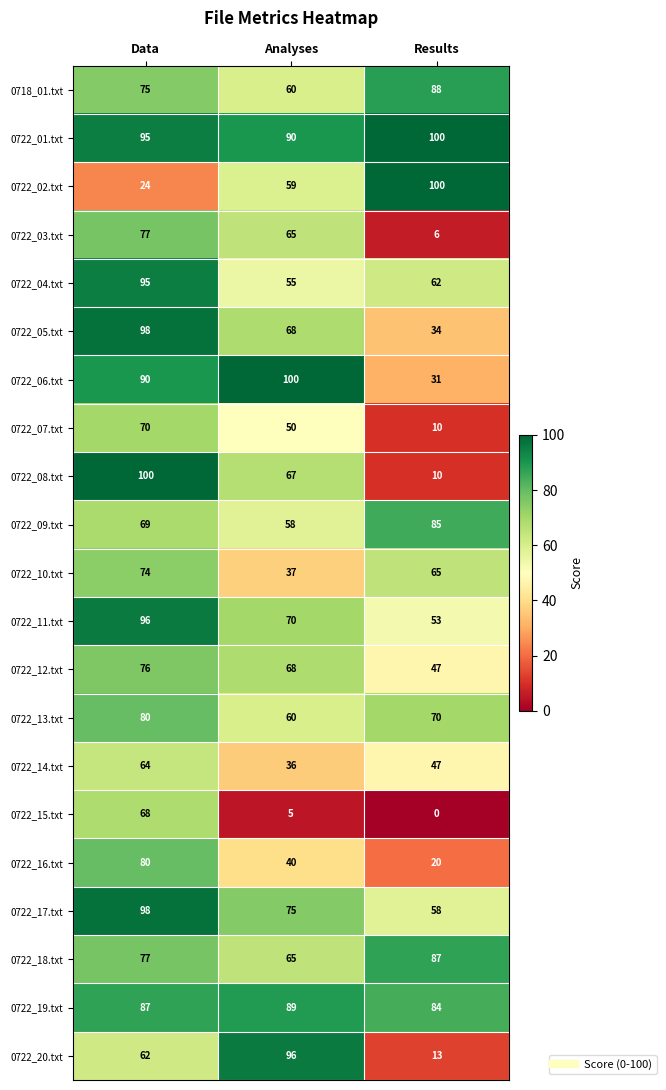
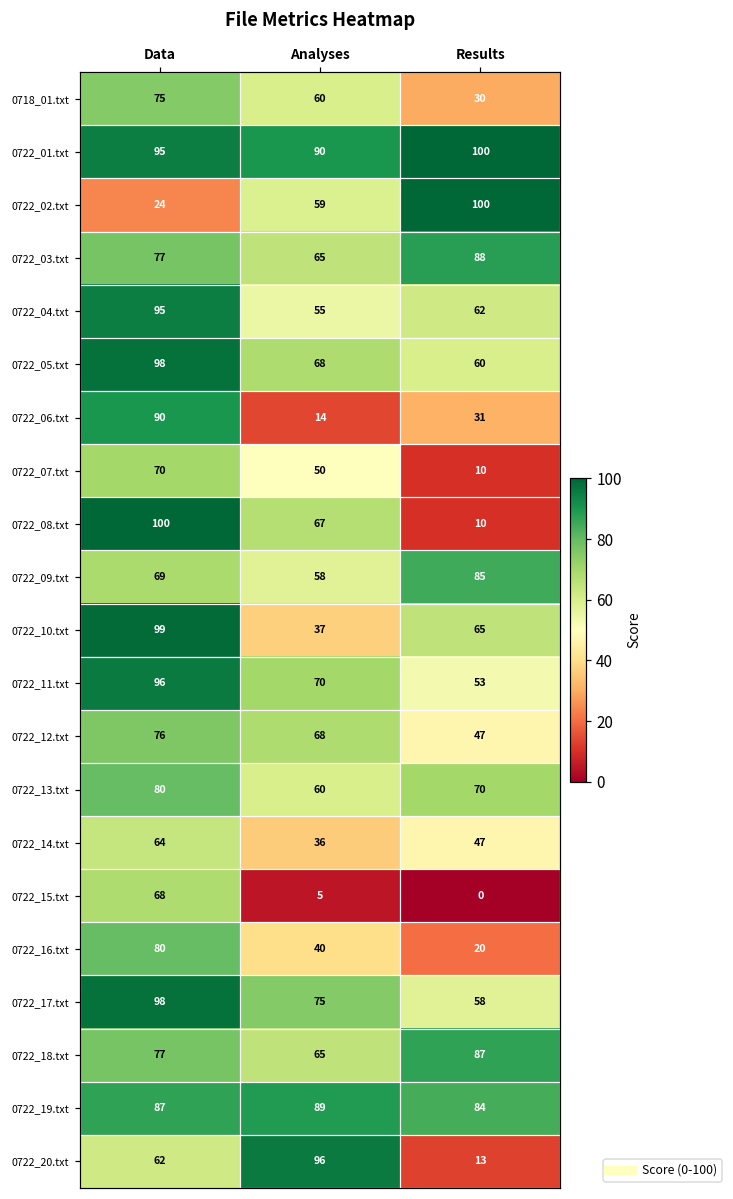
  {
    "0718_01.txt": {
      "Data": 75,
      "Analyses": 60,
-     "Results": 88
+     "Results": 30
    },
    "0722_01.txt": {
      "Data": 95,
      "Analyses": 90,
      "Results": 100
    },
    "0722_02.txt": {
      "Data": 24,
      "Analyses": 59,
      "Results": 100
    },
    "0722_03.txt": {
      "Data": 77,
      "Analyses": 65,
-     "Results": 6
+     "Results": 88
    },
    "0722_04.txt": {
      "Data": 95,
      "Analyses": 55,
      "Results": 62
    },
    "0722_05.txt": {
      "Data": 98,
      "Analyses": 68,
-     "Results": 34
+     "Results": 60
    },
    "0722_06.txt": {
      "Data": 90,
-     "Analyses": 100,
+     "Analyses": 14,
      "Results": 31
    },
    "0722_07.txt": {
      "Data": 70,
      "Analyses": 50,
      "Results": 10
    },
    "0722_08.txt": {
      "Data": 100,
      "Analyses": 67,
      "Results": 10
    },
    "0722_09.txt": {
      "Data": 69,
      "Analyses": 58,
      "Results": 85
    },
    "0722_10.txt": {
-     "Data": 74,
+     "Data": 99,
      "Analyses": 37,
      "Results": 65
    },
    "0722_11.txt": {
      "Data": 96,
      "Analyses": 70,
      "Results": 53
    },
    "0722_12.txt": {
      "Data": 76,
      "Analyses": 68,
      "Results": 47
    },
    "0722_13.txt": {
      "Data": 80,
      "Analyses": 60,
      "Results": 70
    },
    "0722_14.txt": {
      "Data": 64,
      "Analyses": 36,
      "Results": 47
    },
    "0722_15.txt": {
      "Data": 68,
      "Analyses": 5,
      "Results": 0
    },
    "0722_16.txt": {
      "Data": 80,
      "Analyses": 40,
      "Results": 20
    },
    "0722_17.txt": {
      "Data": 98,
      "Analyses": 75,
      "Results": 58
    },
    "0722_18.txt": {
      "Data": 77,
      "Analyses": 65,
      "Results": 87
    },
    "0722_19.txt": {
      "Data": 87,
      "Analyses": 89,
      "Results": 84
    },
    "0722_20.txt": {
      "Data": 62,
      "Analyses": 96,
      "Results": 13
    }
  }
